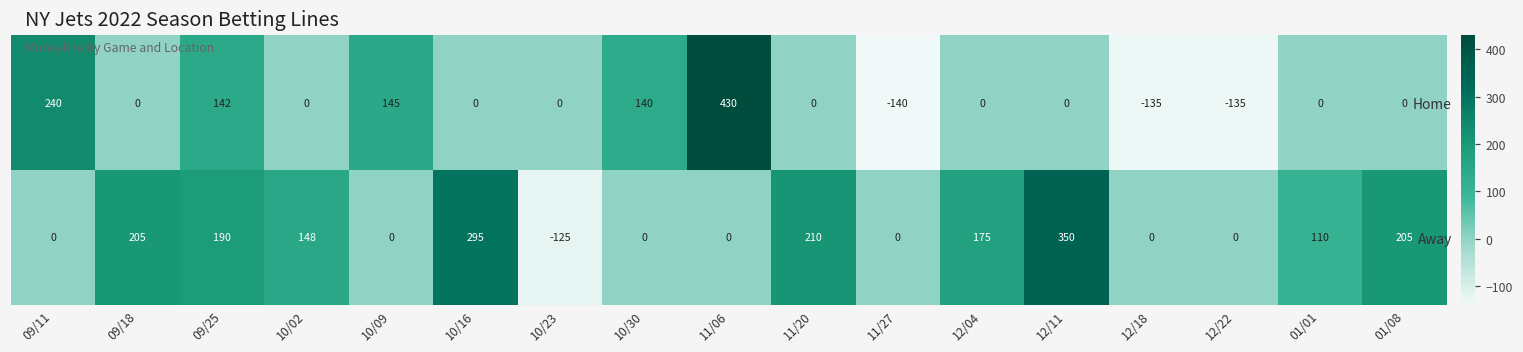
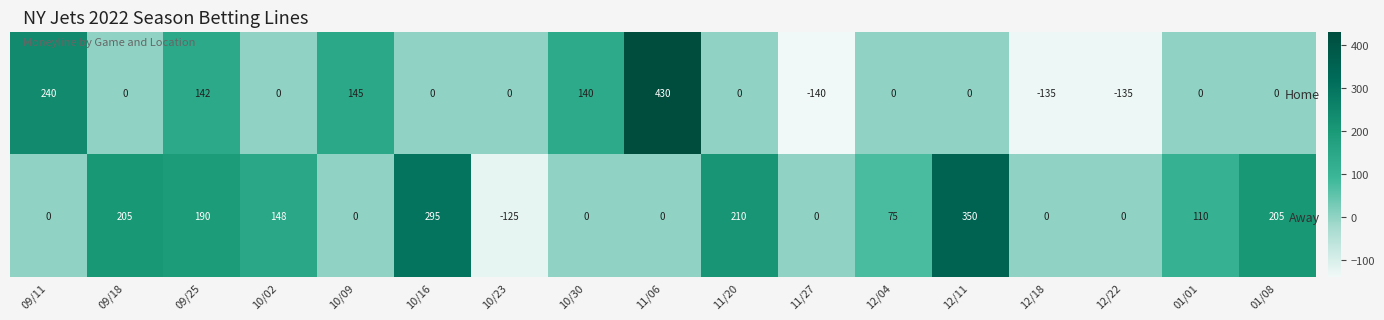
  {
    "Home": {
      "09/11": 240,
      "09/18": 0,
      "09/25": 142,
      "10/02": 0,
      "10/09": 145,
      "10/16": 0,
      "10/23": 0,
      "10/30": 140,
      "11/06": 430,
      "11/20": 0,
      "11/27": -140,
      "12/04": 0,
      "12/11": 0,
      "12/18": -135,
      "12/22": -135,
      "01/01": 0,
      "01/08": 0
    },
    "Away": {
      "09/11": 0,
      "09/18": 205,
      "09/25": 190,
      "10/02": 148,
      "10/09": 0,
      "10/16": 295,
      "10/23": -125,
      "10/30": 0,
      "11/06": 0,
      "11/20": 210,
      "11/27": 0,
-     "12/04": 175,
+     "12/04": 75,
      "12/11": 350,
      "12/18": 0,
      "12/22": 0,
      "01/01": 110,
      "01/08": 205
    }
  }
